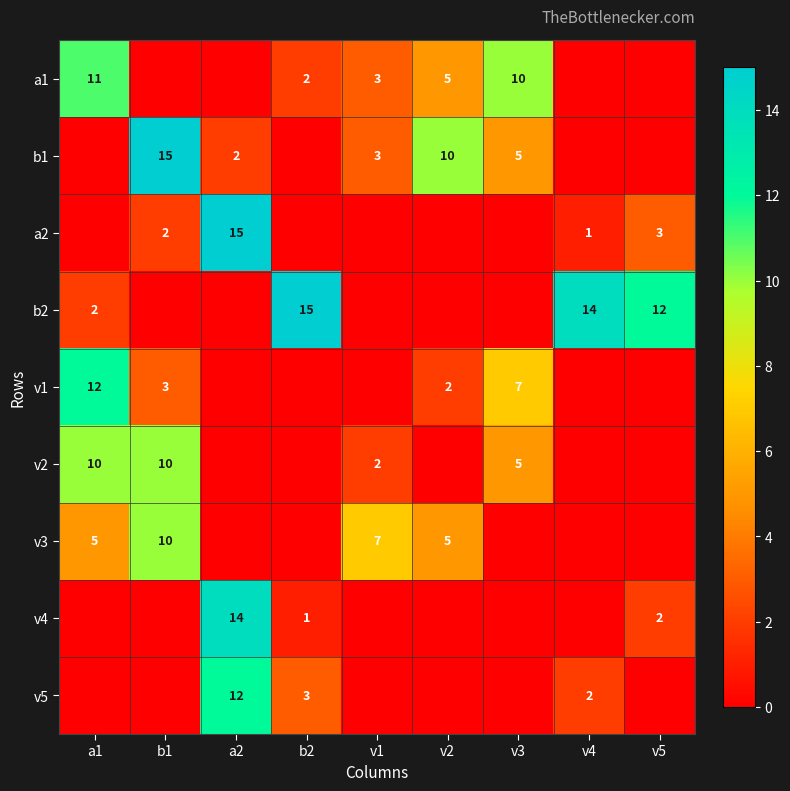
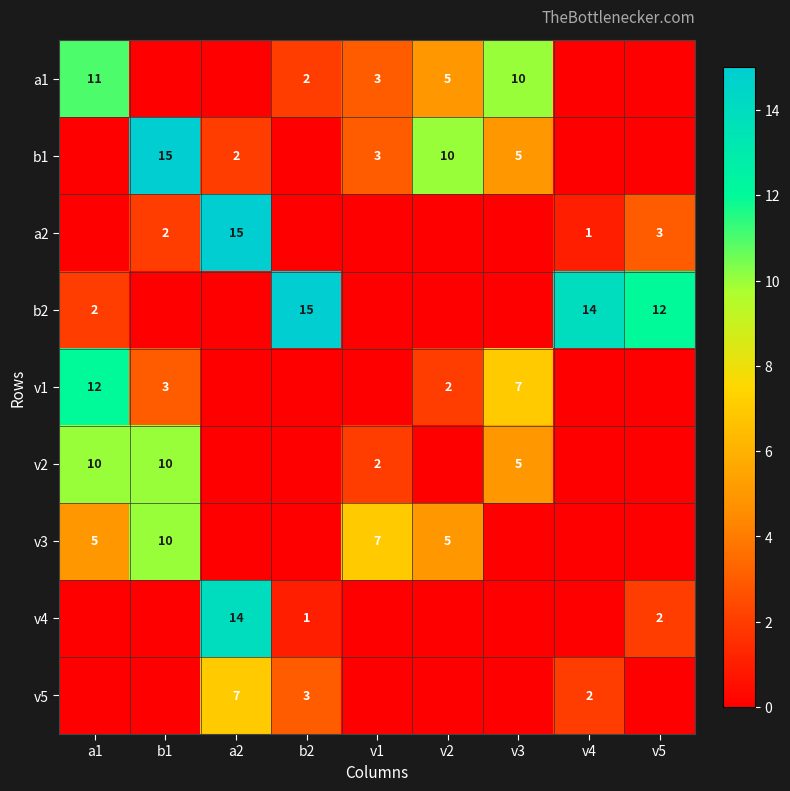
  {
    "a1": {
      "a1": 11,
      "b2": 2,
      "v1": 3,
      "v2": 5,
      "v3": 10
    },
    "b1": {
      "b1": 15,
      "a2": 2,
      "v1": 3,
      "v2": 10,
      "v3": 5
    },
    "a2": {
      "b1": 2,
      "a2": 15,
      "v4": 1,
      "v5": 3
    },
    "b2": {
      "a1": 2,
      "b2": 15,
      "v4": 14,
      "v5": 12
    },
    "v1": {
      "a1": 12,
      "b1": 3,
      "v2": 2,
      "v3": 7
    },
    "v2": {
      "a1": 10,
      "b1": 10,
      "v1": 2,
      "v3": 5
    },
    "v3": {
      "a1": 5,
      "b1": 10,
      "v1": 7,
      "v2": 5
    },
    "v4": {
      "a2": 14,
      "b2": 1,
      "v5": 2
    },
    "v5": {
-     "a2": 12,
+     "a2": 7,
      "b2": 3,
      "v4": 2
    }
  }
